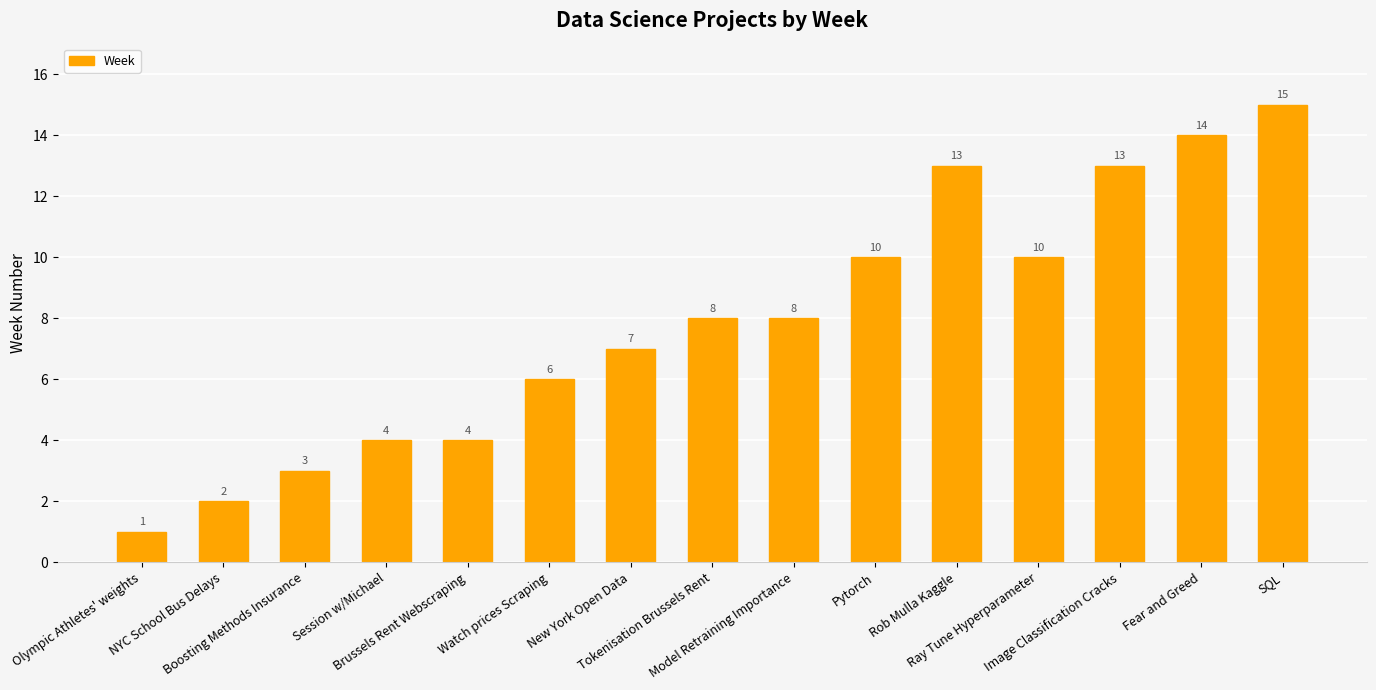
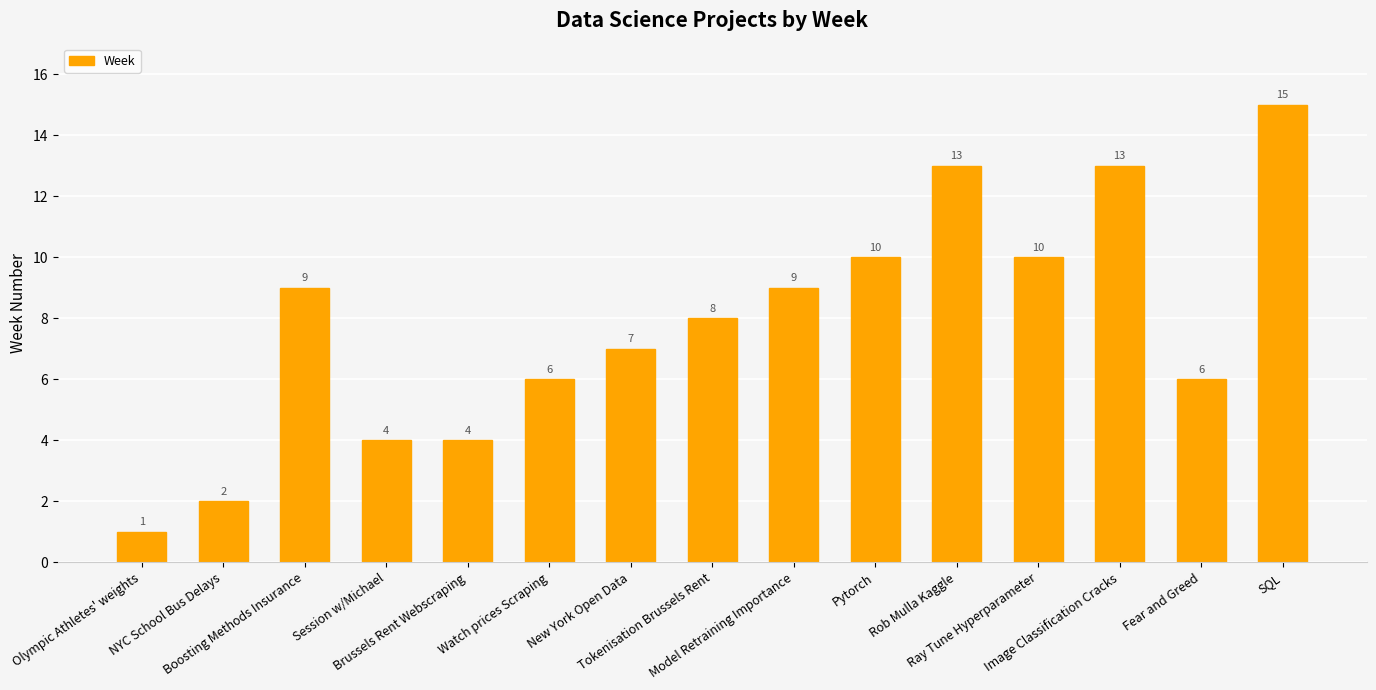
  {
    "Olympic Athletes' weights": 1,
    "NYC School Bus Delays": 2,
-   "Boosting Methods Insurance": 3,
+   "Boosting Methods Insurance": 9,
    "Session w/Michael": 4,
    "Brussels Rent Webscraping": 4,
    "Watch prices Scraping": 6,
    "New York Open Data": 7,
    "Tokenisation Brussels Rent": 8,
-   "Model Retraining Importance": 8,
+   "Model Retraining Importance": 9,
    "Pytorch": 10,
    "Rob Mulla Kaggle": 13,
    "Ray Tune Hyperparameter": 10,
    "Image Classification Cracks": 13,
-   "Fear and Greed": 14,
+   "Fear and Greed": 6,
    "SQL": 15
  }
